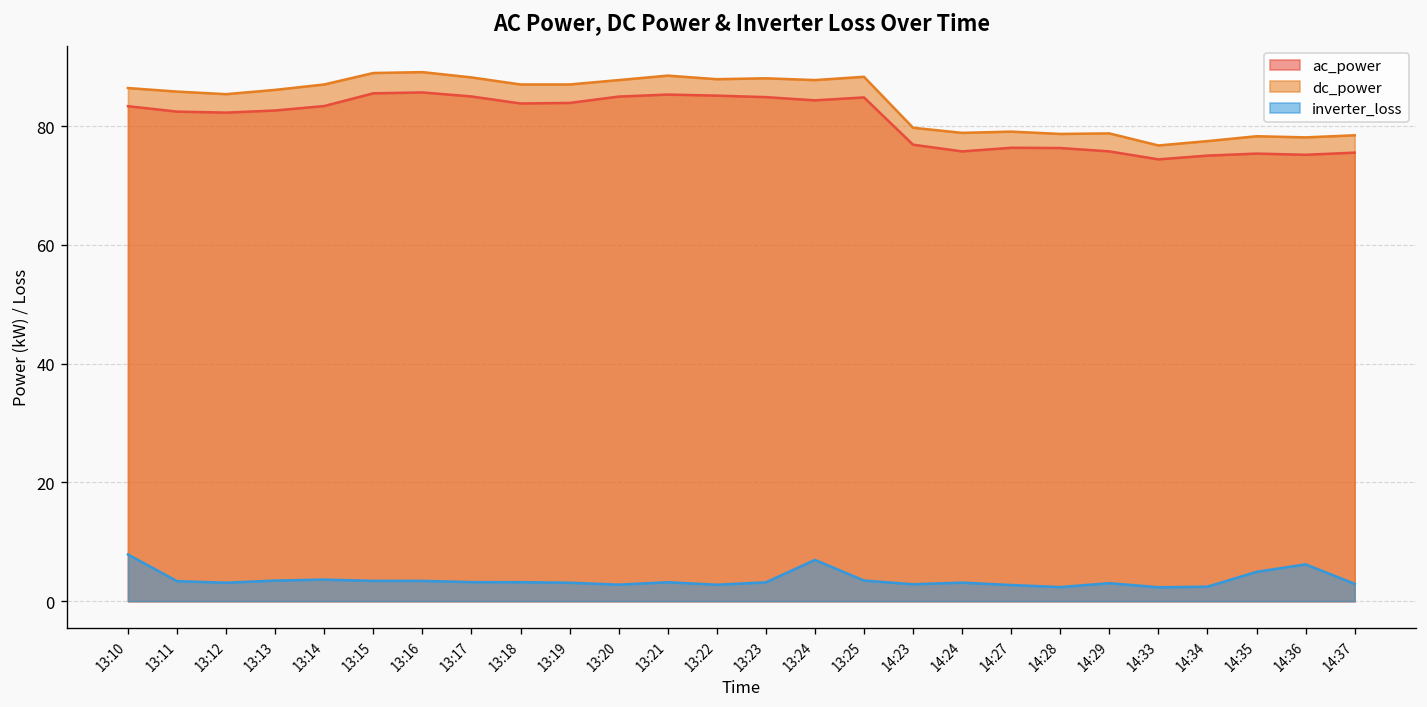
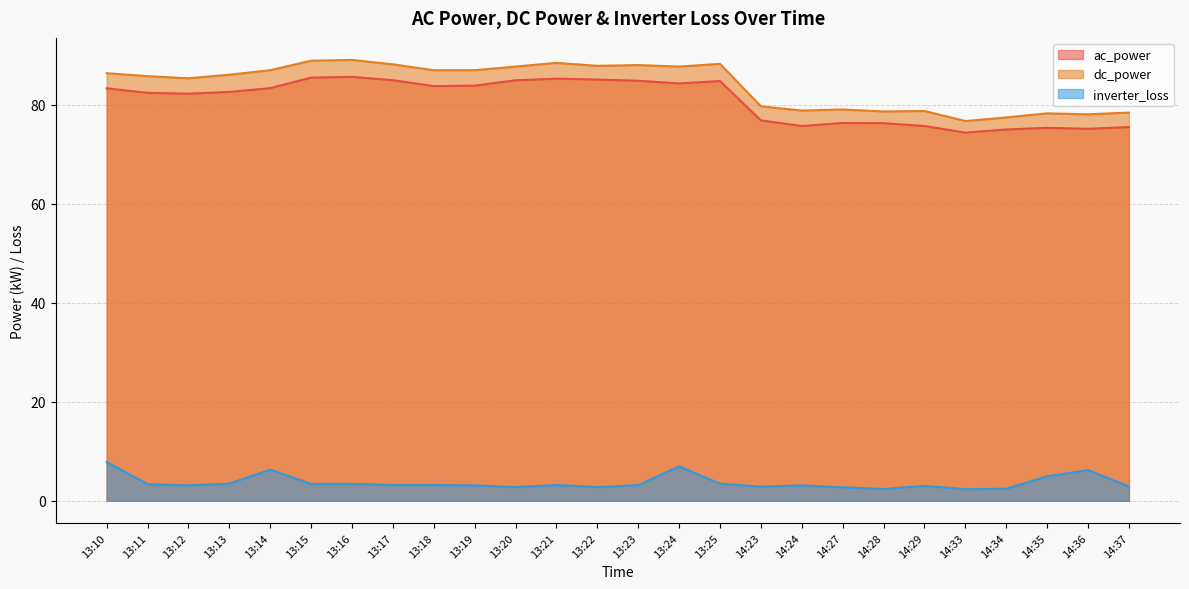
  {
    "inverter_loss": {
      "13:10": 8,
      "13:11": 3,
      "13:12": 3,
      "13:13": 3,
-     "13:14": 4,
+     "13:14": 6,
      "13:15": 3,
      "13:16": 3,
      "13:17": 3,
      "13:18": 3,
      "13:19": 3,
      "13:20": 3,
      "13:21": 3,
      "13:22": 3,
      "13:23": 3,
      "13:24": 7,
      "13:25": 3,
      "14:23": 3,
      "14:24": 3,
      "14:27": 3,
      "14:28": 2,
      "14:29": 3,
      "14:33": 2,
      "14:34": 2,
      "14:35": 5,
      "14:36": 6,
      "14:37": 3
    }
  }
